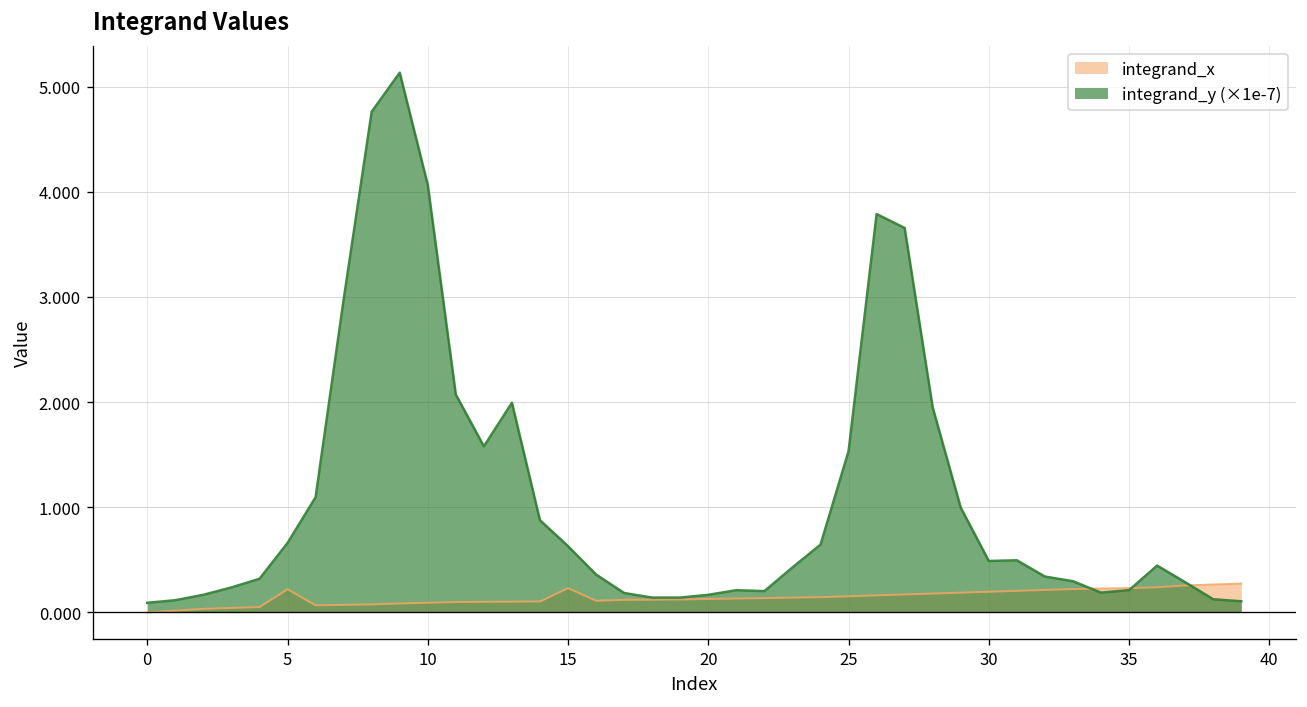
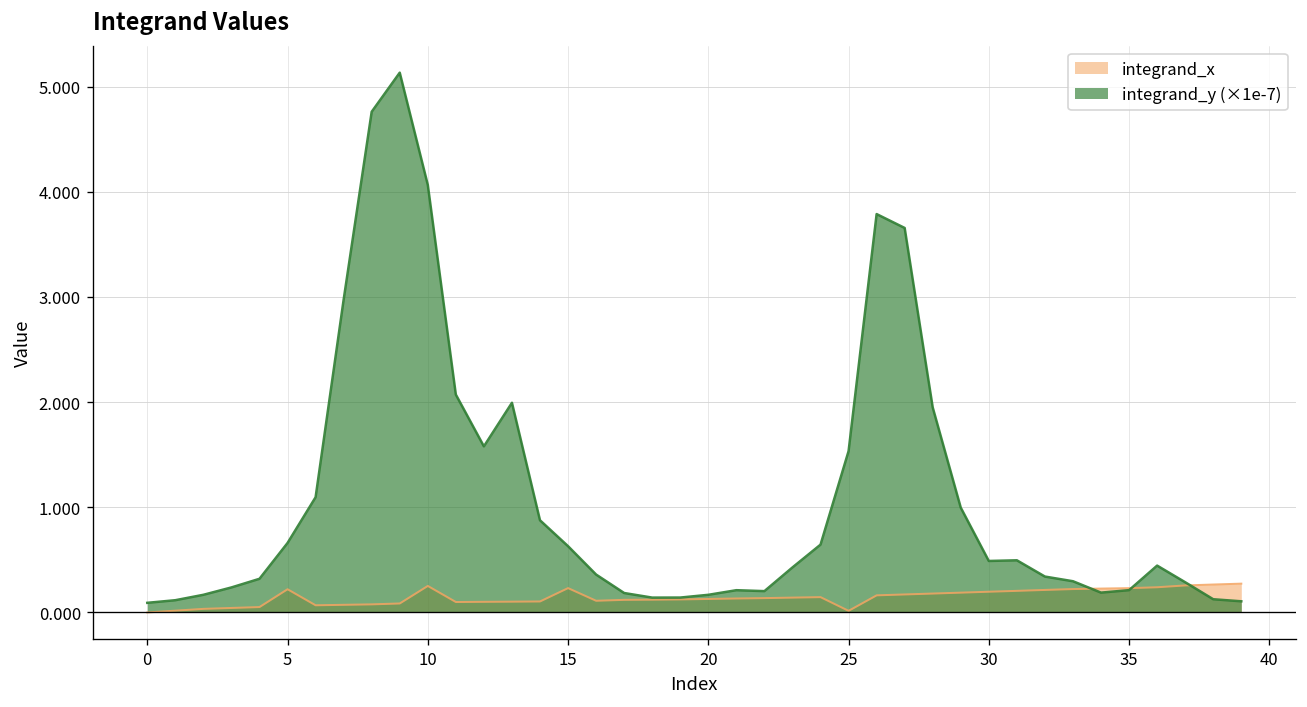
  {
    "integrand_x": {
      "0": 0.0,
      "5": 0.2,
-     "10": 0.1,
+     "10": 0.3,
      "15": 0.2,
      "20": 0.1,
-     "25": 0.2,
+     "25": 0.0,
      "30": 0.2
    },
    "integrand_y (×1e-7)": {
      "0": 0.1,
      "5": 0.7,
      "10": 4.1,
      "15": 0.6,
      "20": 0.2,
      "25": 1.5,
      "30": 0.5
    }
  }
